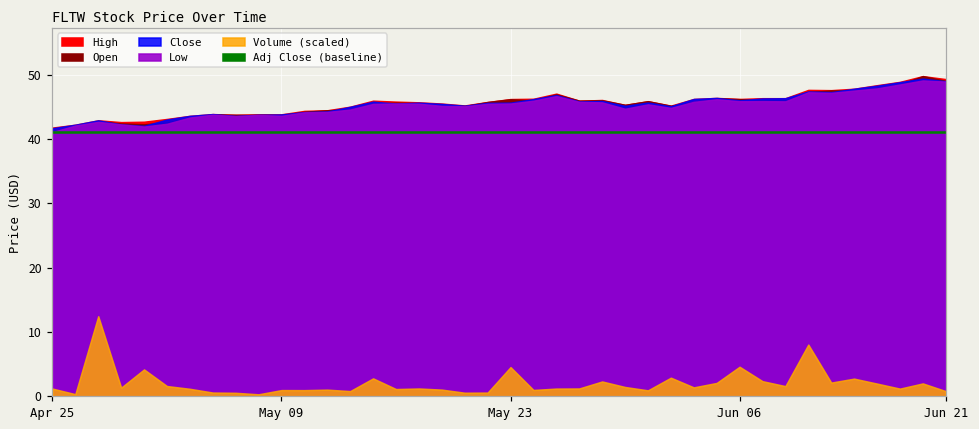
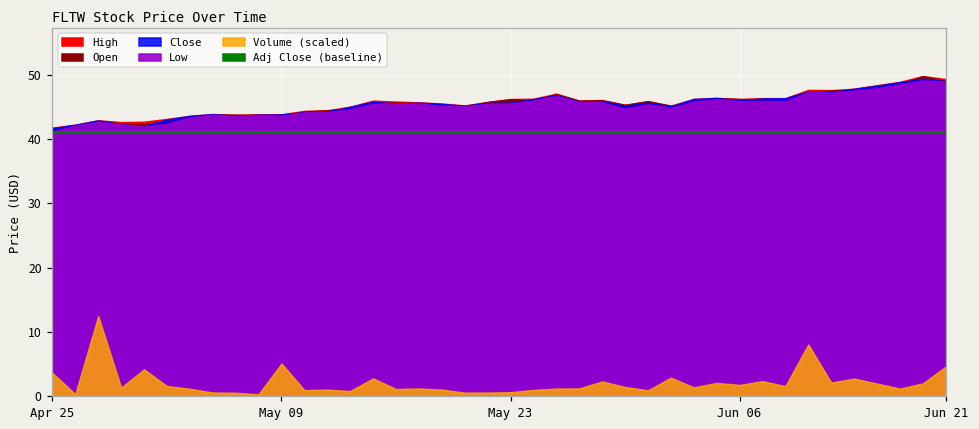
  {
    "Volume (scaled)": {
-     "Apr 25": 1,
-     "May 09": 1,
-     "May 23": 5,
-     "Jun 06": 5,
-     "Jun 21": 1
+     "Apr 25": 4,
+     "May 09": 5,
+     "May 23": 1,
+     "Jun 06": 2,
+     "Jun 21": 5
    }
  }
